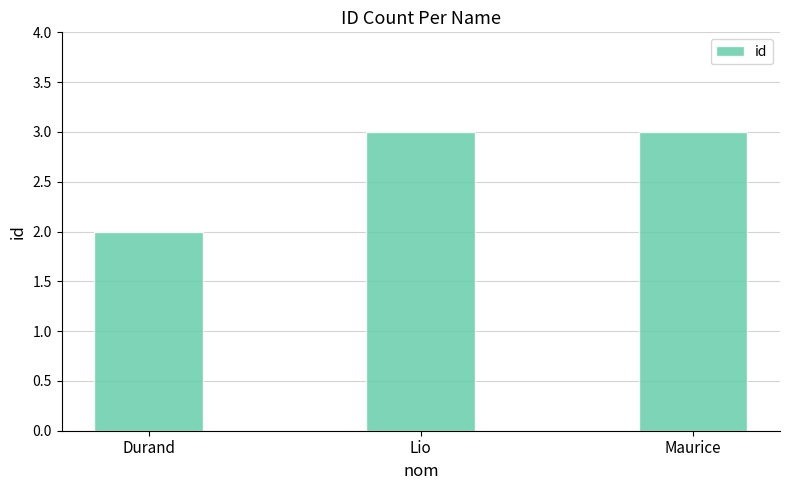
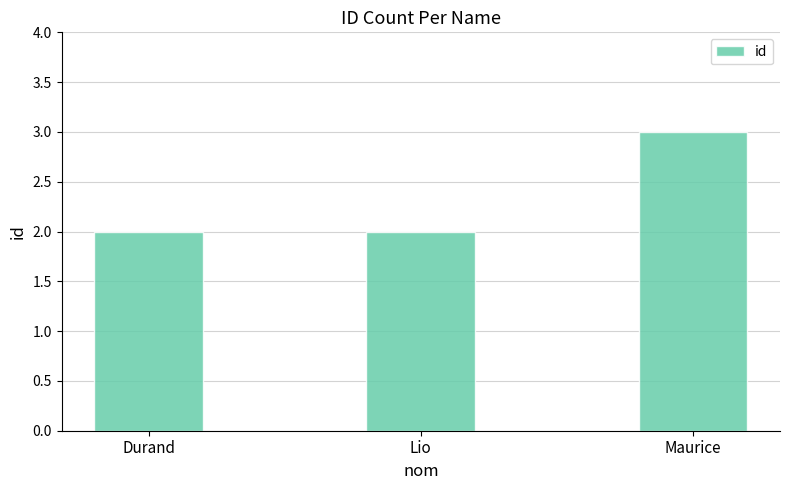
  {
    "Durand": 2,
-   "Lio": 3,
+   "Lio": 2,
    "Maurice": 3
  }
